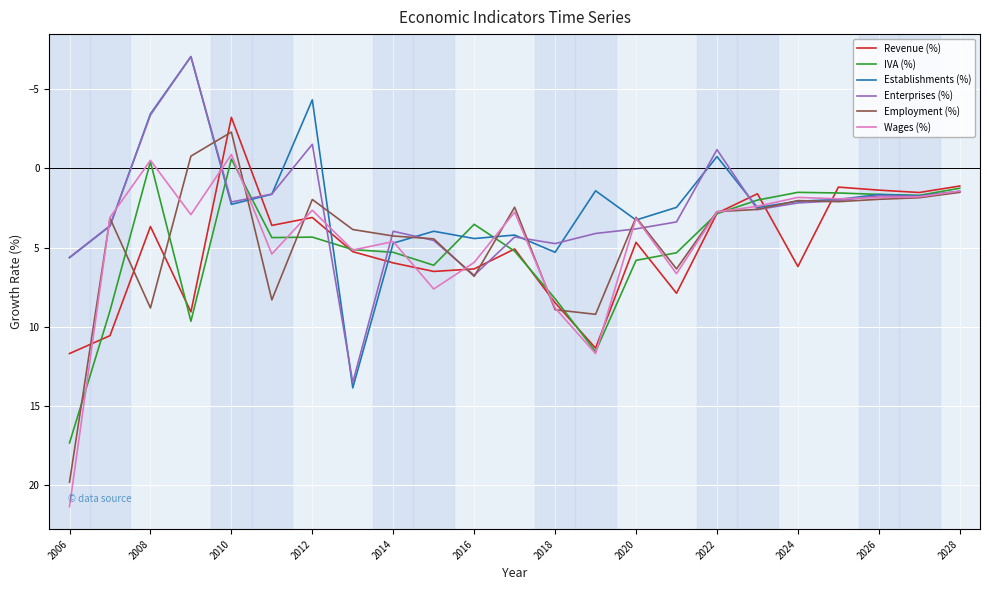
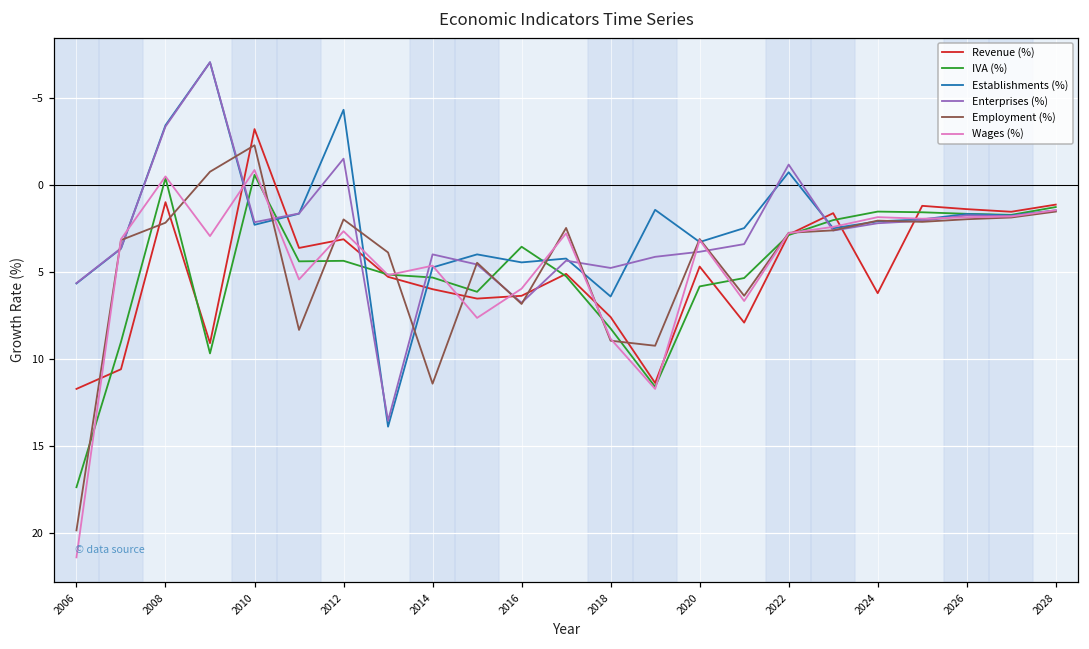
  {
    "Revenue (%)": {
      "2006": 11.7,
-     "2008": 3.7,
+     "2008": 1.0,
      "2010": -3.2,
      "2012": 3.1,
      "2014": 6.0,
      "2016": 6.4,
-     "2018": 8.5,
+     "2018": 7.6,
      "2020": 4.7,
      "2024": 6.2,
      "2026": 1.4
    },
    "IVA (%)": {
      "2006": 17.4,
      "2010": -0.6,
      "2012": 4.3,
      "2014": 5.3,
      "2016": 3.5,
      "2018": 8.2,
      "2020": 5.8,
      "2024": 1.5
    },
    "Establishments (%)": {
      "2012": -4.3,
      "2016": 4.4,
-     "2018": 5.3,
+     "2018": 6.4,
      "2022": -0.8
    },
    "Enterprises (%)": {
      "2012": -1.5,
      "2014": 4.0,
      "2018": 4.8,
      "2020": 3.8,
      "2022": -1.2
    },
    "Employment (%)": {
      "2006": 19.8,
-     "2008": 8.8,
+     "2008": 2.2,
      "2010": -2.3,
      "2012": 2.0,
-     "2014": 4.3
+     "2014": 11.4
    },
    "Wages (%)": {
      "2006": 21.4,
      "2010": -0.9,
      "2012": 2.6,
      "2016": 5.9,
      "2024": 1.8
    }
  }
